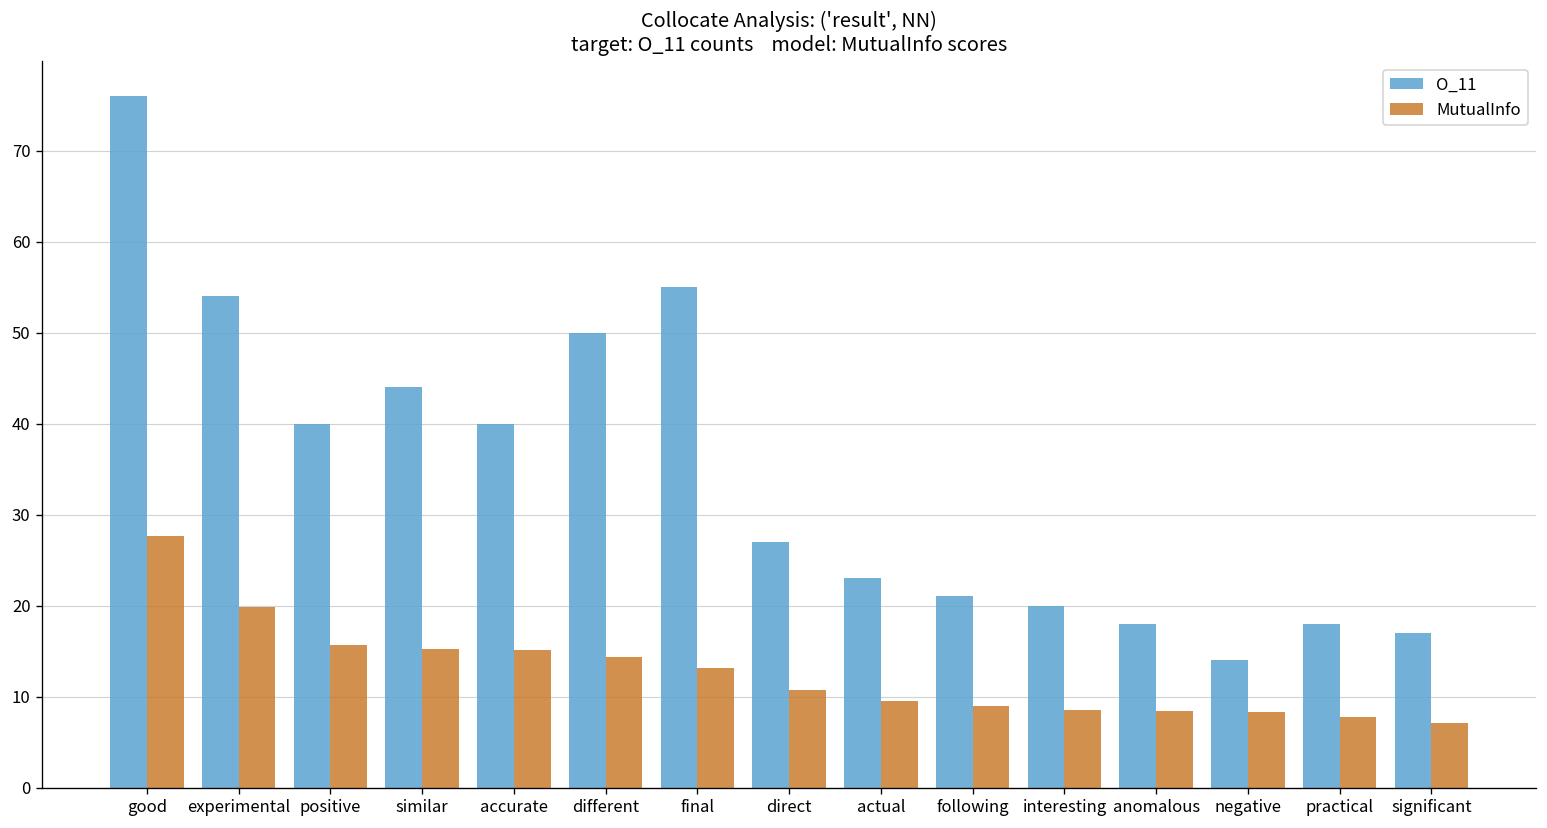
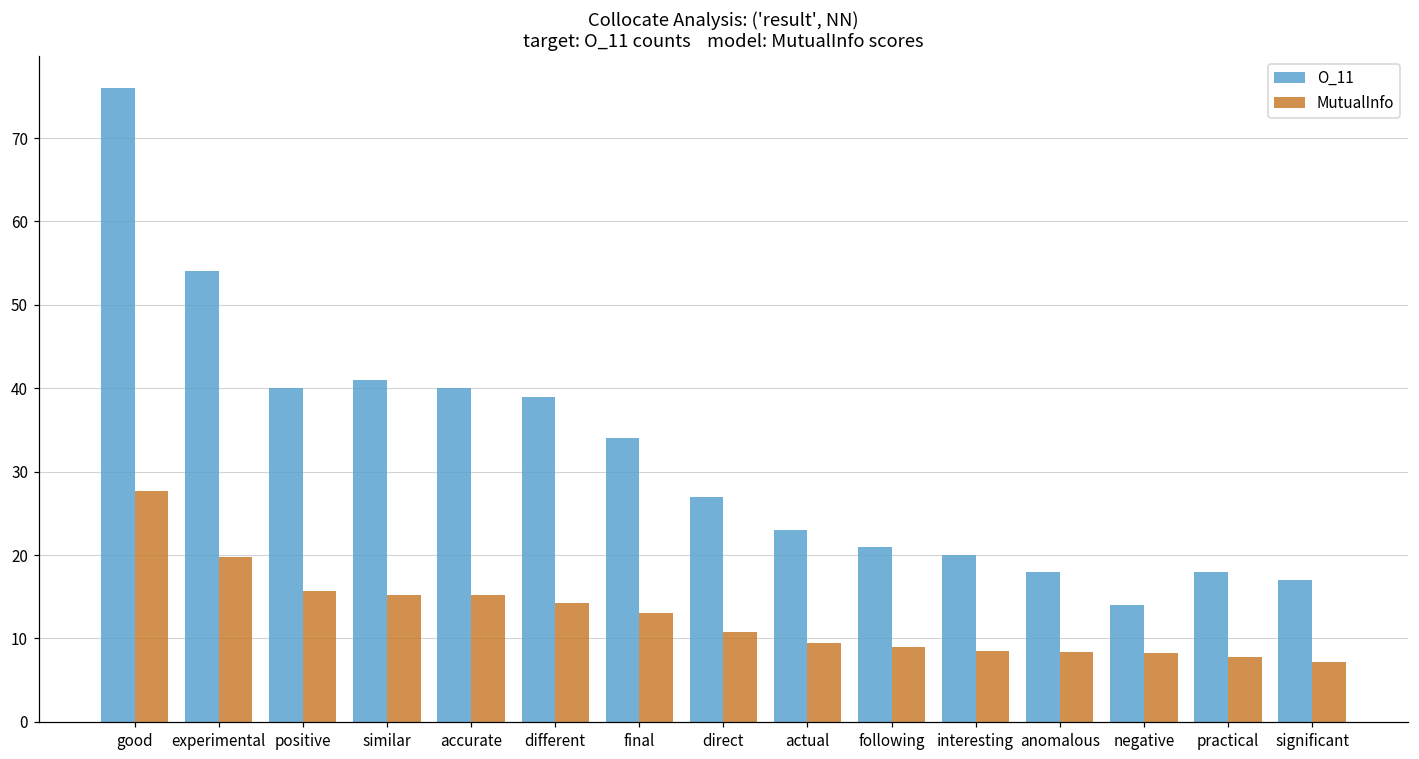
  {
    "O_11": {
      "good": 76,
      "experimental": 54,
      "positive": 40,
-     "similar": 44,
+     "similar": 41,
      "accurate": 40,
-     "different": 50,
-     "final": 55,
+     "different": 39,
+     "final": 34,
      "direct": 27,
      "actual": 23,
      "following": 21,
      "interesting": 20,
      "anomalous": 18,
      "negative": 14,
      "practical": 18,
      "significant": 17
    },
    "MutualInfo": {
      "good": 28,
      "experimental": 20,
      "positive": 16,
      "similar": 15,
      "accurate": 15,
      "different": 14,
      "final": 13,
      "direct": 11,
      "actual": 9,
      "following": 9,
      "interesting": 8,
      "anomalous": 8,
      "negative": 8,
      "practical": 8,
      "significant": 7
    }
  }
